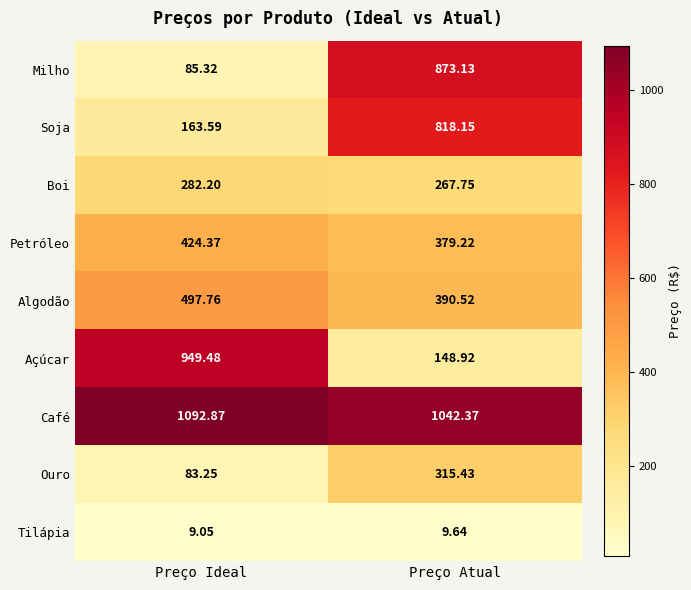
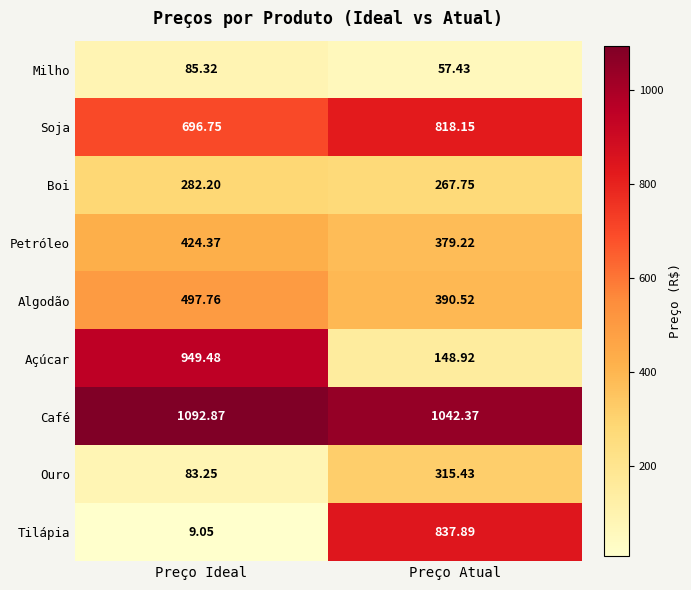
  {
    "Milho": {
      "Preço Ideal": 85.32,
-     "Preço Atual": 873.13
+     "Preço Atual": 57.43
    },
    "Soja": {
-     "Preço Ideal": 163.59,
+     "Preço Ideal": 696.75,
      "Preço Atual": 818.15
    },
    "Boi": {
      "Preço Ideal": 282.20,
      "Preço Atual": 267.75
    },
    "Petróleo": {
      "Preço Ideal": 424.37,
      "Preço Atual": 379.22
    },
    "Algodão": {
      "Preço Ideal": 497.76,
      "Preço Atual": 390.52
    },
    "Açúcar": {
      "Preço Ideal": 949.48,
      "Preço Atual": 148.92
    },
    "Café": {
      "Preço Ideal": 1092.87,
      "Preço Atual": 1042.37
    },
    "Ouro": {
      "Preço Ideal": 83.25,
      "Preço Atual": 315.43
    },
    "Tilápia": {
      "Preço Ideal": 9.05,
-     "Preço Atual": 9.64
+     "Preço Atual": 837.89
    }
  }
